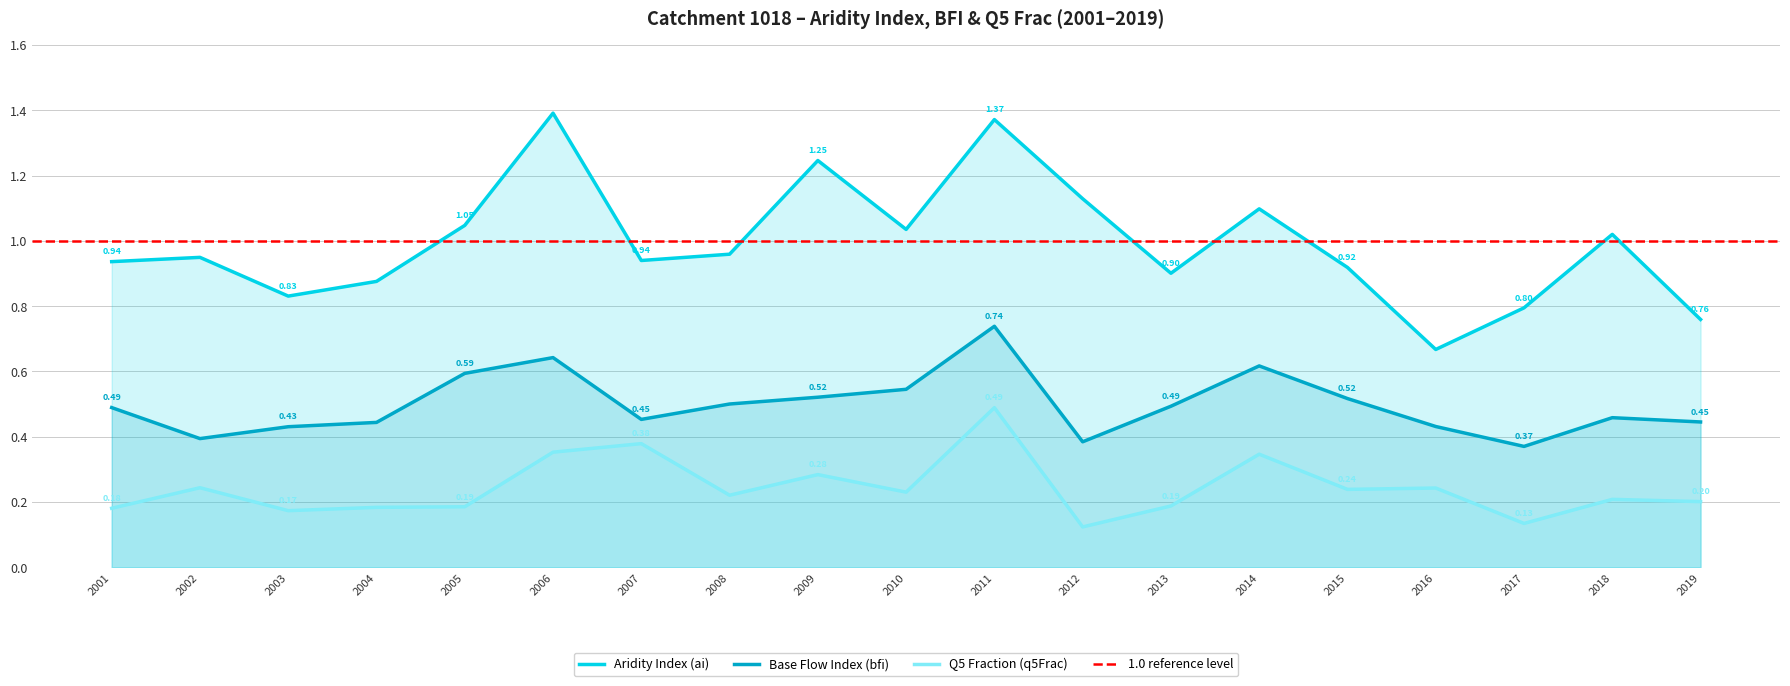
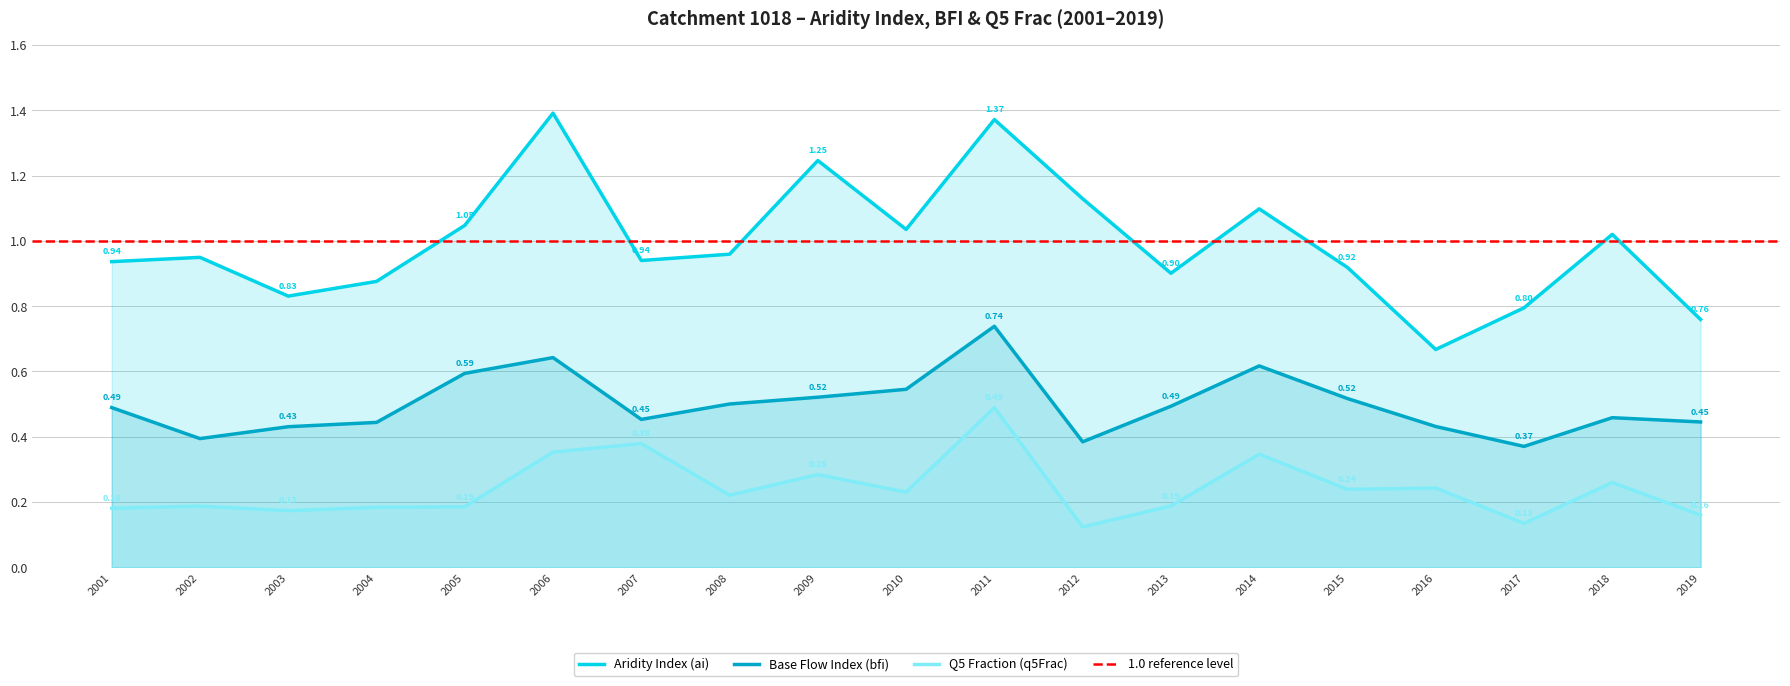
  {
    "Q5 Fraction (q5Frac)": {
      "2001": 0.18,
-     "2002": 0.24,
+     "2002": 0.19,
      "2003": 0.17,
      "2004": 0.18,
      "2005": 0.19,
      "2006": 0.35,
      "2007": 0.38,
      "2008": 0.22,
      "2009": 0.28,
      "2010": 0.23,
      "2011": 0.49,
      "2012": 0.12,
      "2013": 0.19,
      "2014": 0.35,
      "2015": 0.24,
      "2016": 0.24,
      "2017": 0.13,
-     "2018": 0.21,
-     "2019": 0.20
+     "2018": 0.26,
+     "2019": 0.16
    }
  }
